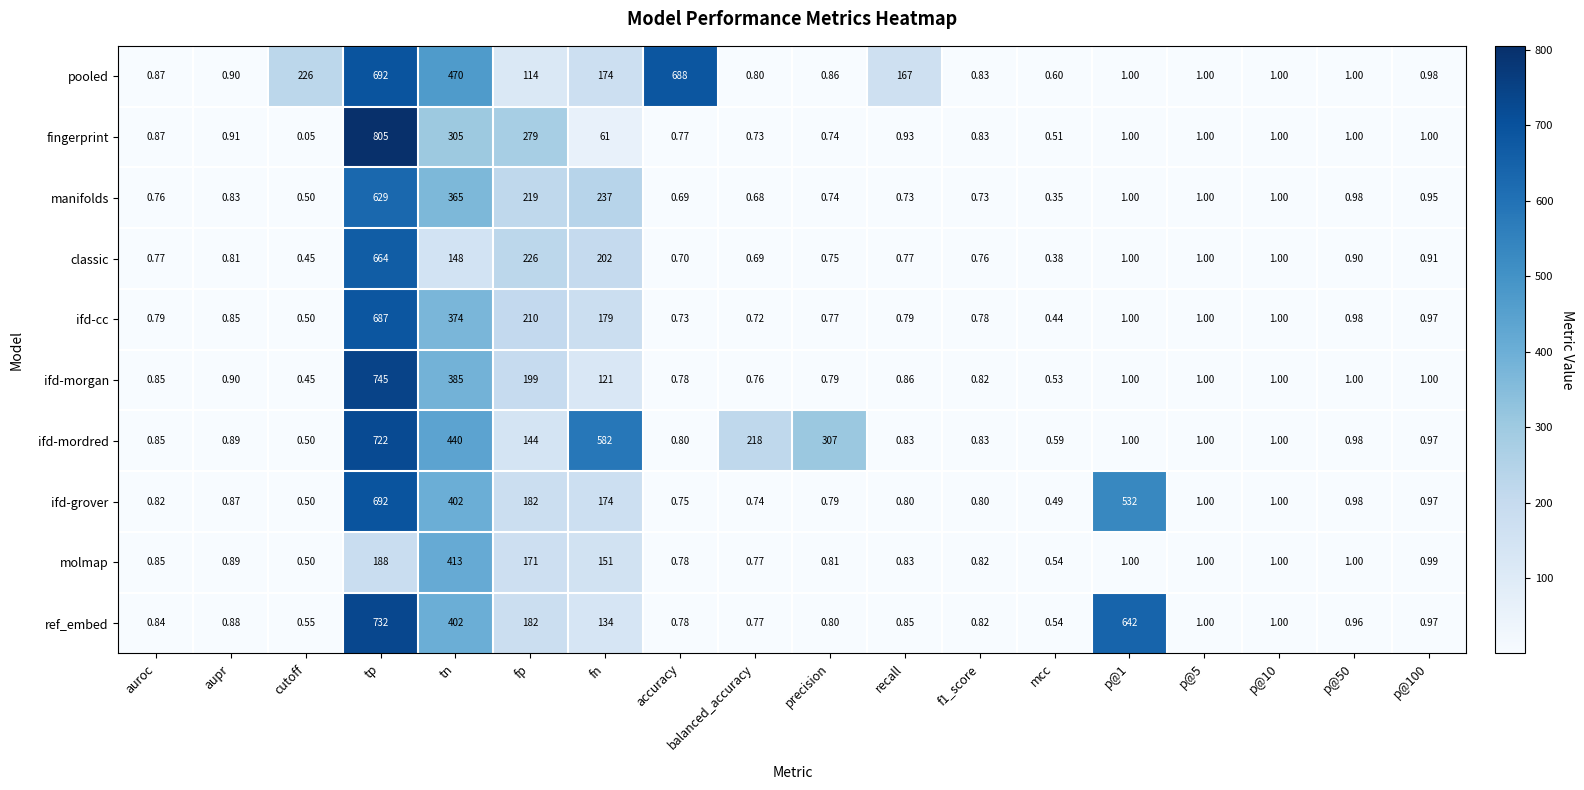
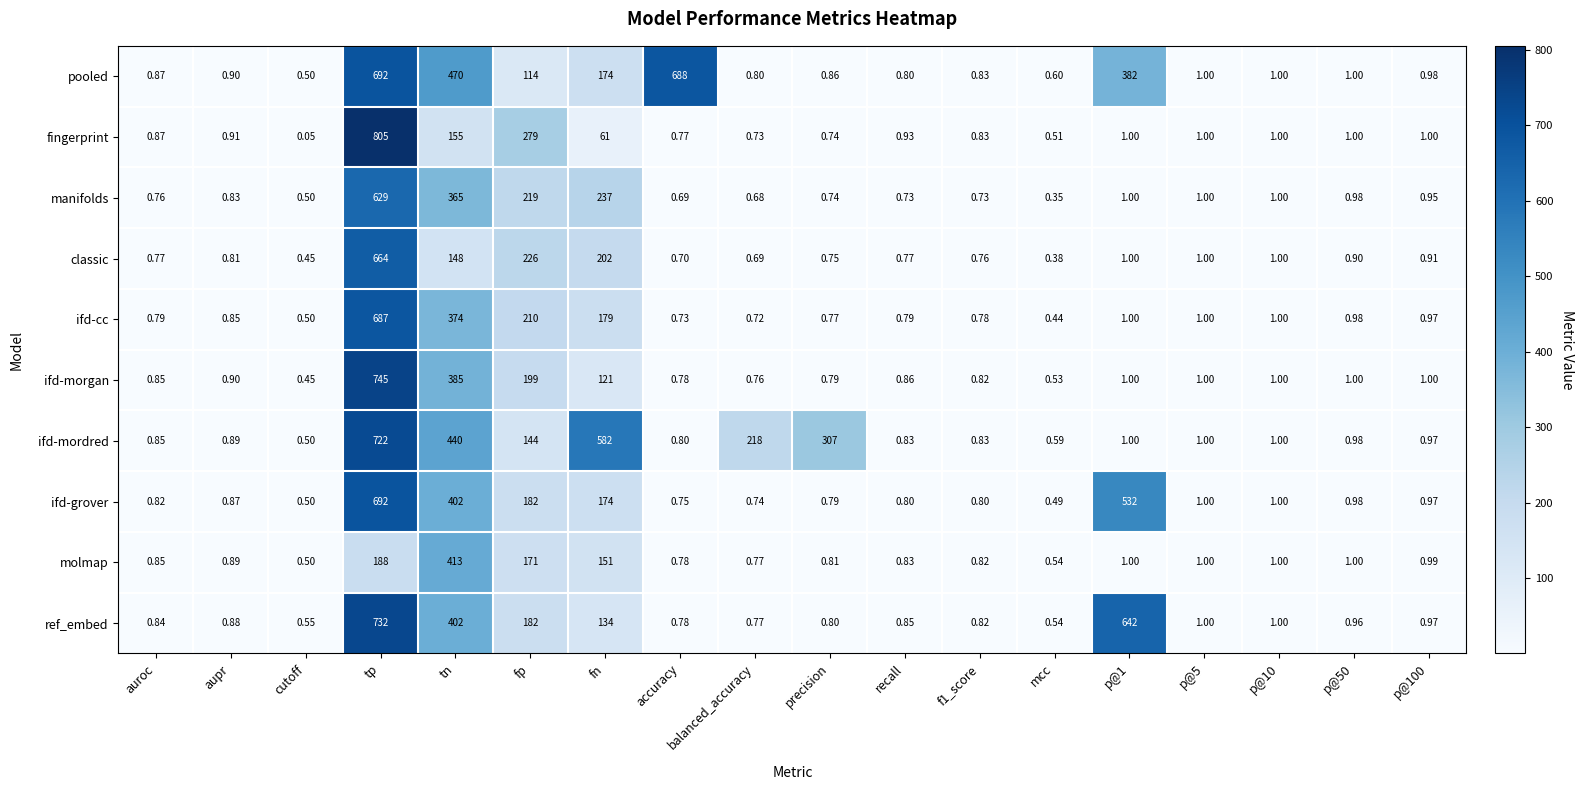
  {
    "pooled": {
      "auroc": 0.87,
      "aupr": 0.90,
-     "cutoff": 226,
+     "cutoff": 0.50,
      "tp": 692,
      "tn": 470,
      "fp": 114,
      "fn": 174,
      "accuracy": 688,
      "balanced_accuracy": 0.80,
      "precision": 0.86,
-     "recall": 167,
+     "recall": 0.80,
      "f1_score": 0.83,
      "mcc": 0.60,
-     "p@1": 1.00,
+     "p@1": 382,
      "p@5": 1.00,
      "p@10": 1.00,
      "p@50": 1.00,
      "p@100": 0.98
    },
    "fingerprint": {
      "auroc": 0.87,
      "aupr": 0.91,
      "cutoff": 0.05,
      "tp": 805,
-     "tn": 305,
+     "tn": 155,
      "fp": 279,
      "fn": 61,
      "accuracy": 0.77,
      "balanced_accuracy": 0.73,
      "precision": 0.74,
      "recall": 0.93,
      "f1_score": 0.83,
      "mcc": 0.51,
      "p@1": 1.00,
      "p@5": 1.00,
      "p@10": 1.00,
      "p@50": 1.00,
      "p@100": 1.00
    },
    "manifolds": {
      "auroc": 0.76,
      "aupr": 0.83,
      "cutoff": 0.50,
      "tp": 629,
      "tn": 365,
      "fp": 219,
      "fn": 237,
      "accuracy": 0.69,
      "balanced_accuracy": 0.68,
      "precision": 0.74,
      "recall": 0.73,
      "f1_score": 0.73,
      "mcc": 0.35,
      "p@1": 1.00,
      "p@5": 1.00,
      "p@10": 1.00,
      "p@50": 0.98,
      "p@100": 0.95
    },
    "classic": {
      "auroc": 0.77,
      "aupr": 0.81,
      "cutoff": 0.45,
      "tp": 664,
      "tn": 148,
      "fp": 226,
      "fn": 202,
      "accuracy": 0.70,
      "balanced_accuracy": 0.69,
      "precision": 0.75,
      "recall": 0.77,
      "f1_score": 0.76,
      "mcc": 0.38,
      "p@1": 1.00,
      "p@5": 1.00,
      "p@10": 1.00,
      "p@50": 0.90,
      "p@100": 0.91
    },
    "ifd-cc": {
      "auroc": 0.79,
      "aupr": 0.85,
      "cutoff": 0.50,
      "tp": 687,
      "tn": 374,
      "fp": 210,
      "fn": 179,
      "accuracy": 0.73,
      "balanced_accuracy": 0.72,
      "precision": 0.77,
      "recall": 0.79,
      "f1_score": 0.78,
      "mcc": 0.44,
      "p@1": 1.00,
      "p@5": 1.00,
      "p@10": 1.00,
      "p@50": 0.98,
      "p@100": 0.97
    },
    "ifd-morgan": {
      "auroc": 0.85,
      "aupr": 0.90,
      "cutoff": 0.45,
      "tp": 745,
      "tn": 385,
      "fp": 199,
      "fn": 121,
      "accuracy": 0.78,
      "balanced_accuracy": 0.76,
      "precision": 0.79,
      "recall": 0.86,
      "f1_score": 0.82,
      "mcc": 0.53,
      "p@1": 1.00,
      "p@5": 1.00,
      "p@10": 1.00,
      "p@50": 1.00,
      "p@100": 1.00
    },
    "ifd-mordred": {
      "auroc": 0.85,
      "aupr": 0.89,
      "cutoff": 0.50,
      "tp": 722,
      "tn": 440,
      "fp": 144,
      "fn": 582,
      "accuracy": 0.80,
      "balanced_accuracy": 218,
      "precision": 307,
      "recall": 0.83,
      "f1_score": 0.83,
      "mcc": 0.59,
      "p@1": 1.00,
      "p@5": 1.00,
      "p@10": 1.00,
      "p@50": 0.98,
      "p@100": 0.97
    },
    "ifd-grover": {
      "auroc": 0.82,
      "aupr": 0.87,
      "cutoff": 0.50,
      "tp": 692,
      "tn": 402,
      "fp": 182,
      "fn": 174,
      "accuracy": 0.75,
      "balanced_accuracy": 0.74,
      "precision": 0.79,
      "recall": 0.80,
      "f1_score": 0.80,
      "mcc": 0.49,
      "p@1": 532,
      "p@5": 1.00,
      "p@10": 1.00,
      "p@50": 0.98,
      "p@100": 0.97
    },
    "molmap": {
      "auroc": 0.85,
      "aupr": 0.89,
      "cutoff": 0.50,
      "tp": 188,
      "tn": 413,
      "fp": 171,
      "fn": 151,
      "accuracy": 0.78,
      "balanced_accuracy": 0.77,
      "precision": 0.81,
      "recall": 0.83,
      "f1_score": 0.82,
      "mcc": 0.54,
      "p@1": 1.00,
      "p@5": 1.00,
      "p@10": 1.00,
      "p@50": 1.00,
      "p@100": 0.99
    },
    "ref_embed": {
      "auroc": 0.84,
      "aupr": 0.88,
      "cutoff": 0.55,
      "tp": 732,
      "tn": 402,
      "fp": 182,
      "fn": 134,
      "accuracy": 0.78,
      "balanced_accuracy": 0.77,
      "precision": 0.80,
      "recall": 0.85,
      "f1_score": 0.82,
      "mcc": 0.54,
      "p@1": 642,
      "p@5": 1.00,
      "p@10": 1.00,
      "p@50": 0.96,
      "p@100": 0.97
    }
  }
